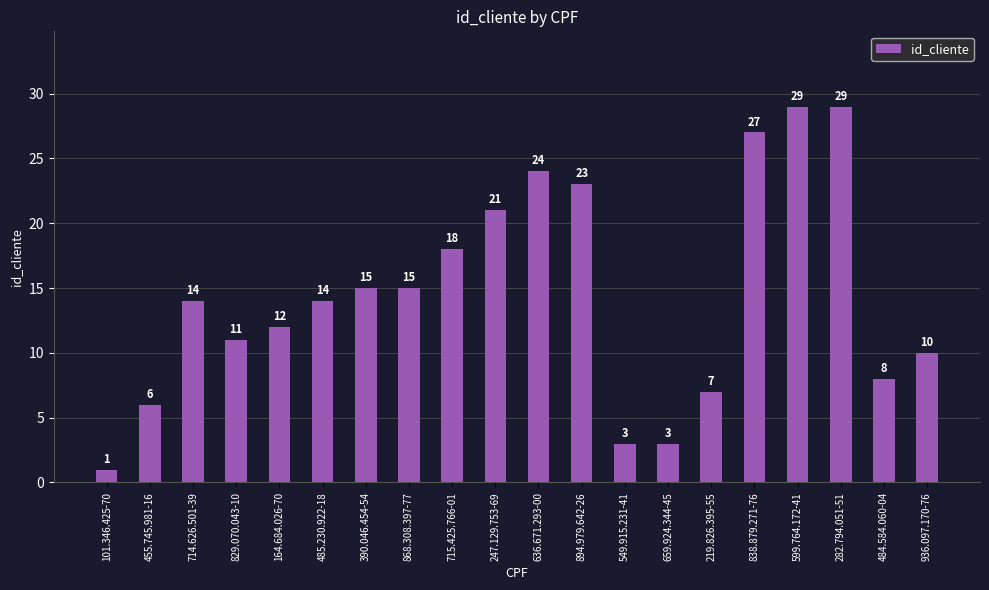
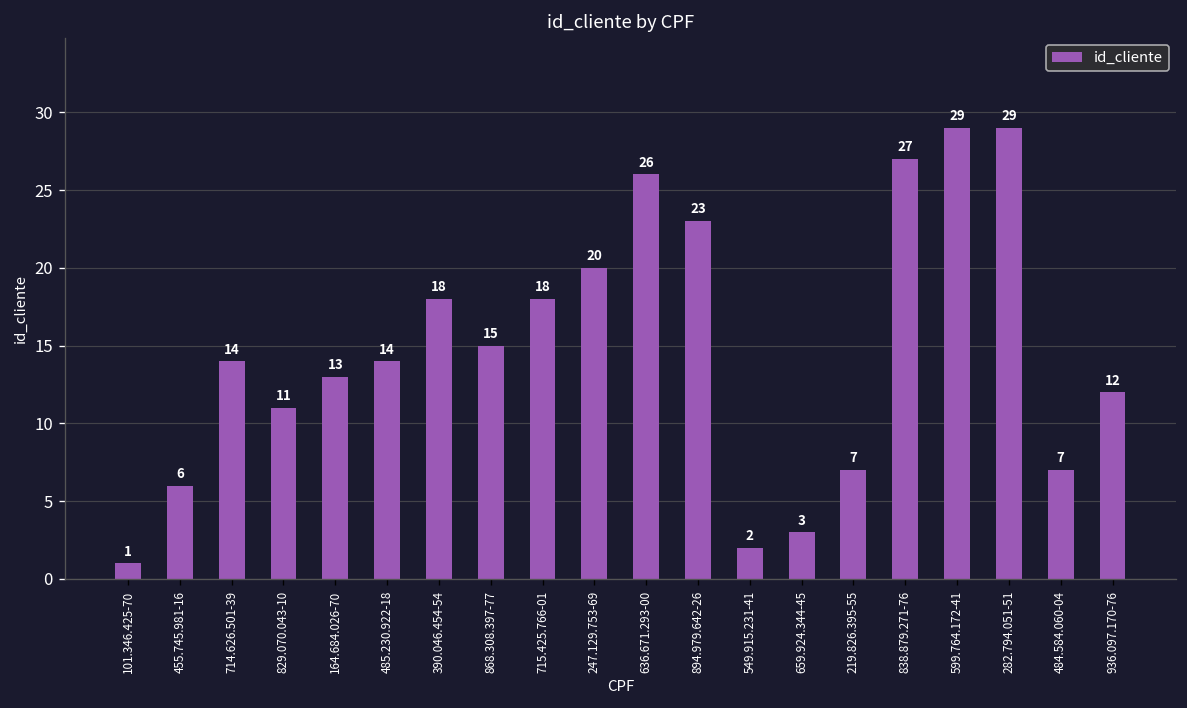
  {
    "101.346.425-70": 1,
    "455.745.981-16": 6,
    "714.626.501-39": 14,
    "829.070.043-10": 11,
-   "164.684.026-70": 12,
+   "164.684.026-70": 13,
    "485.230.922-18": 14,
-   "390.046.454-54": 15,
+   "390.046.454-54": 18,
    "868.308.397-77": 15,
    "715.425.766-01": 18,
-   "247.129.753-69": 21,
-   "636.671.293-00": 24,
+   "247.129.753-69": 20,
+   "636.671.293-00": 26,
    "894.979.642-26": 23,
-   "549.915.231-41": 3,
+   "549.915.231-41": 2,
    "659.924.344-45": 3,
    "219.826.395-55": 7,
    "838.879.271-76": 27,
    "599.764.172-41": 29,
    "282.794.051-51": 29,
-   "484.584.060-04": 8,
-   "936.097.170-76": 10
+   "484.584.060-04": 7,
+   "936.097.170-76": 12
  }
